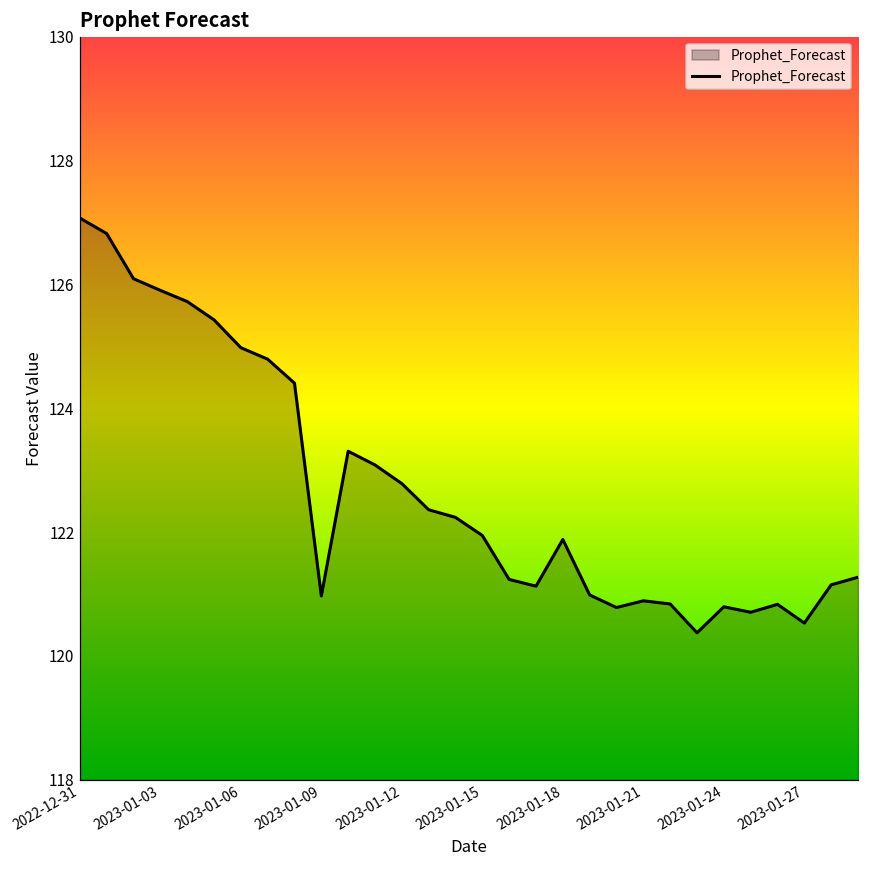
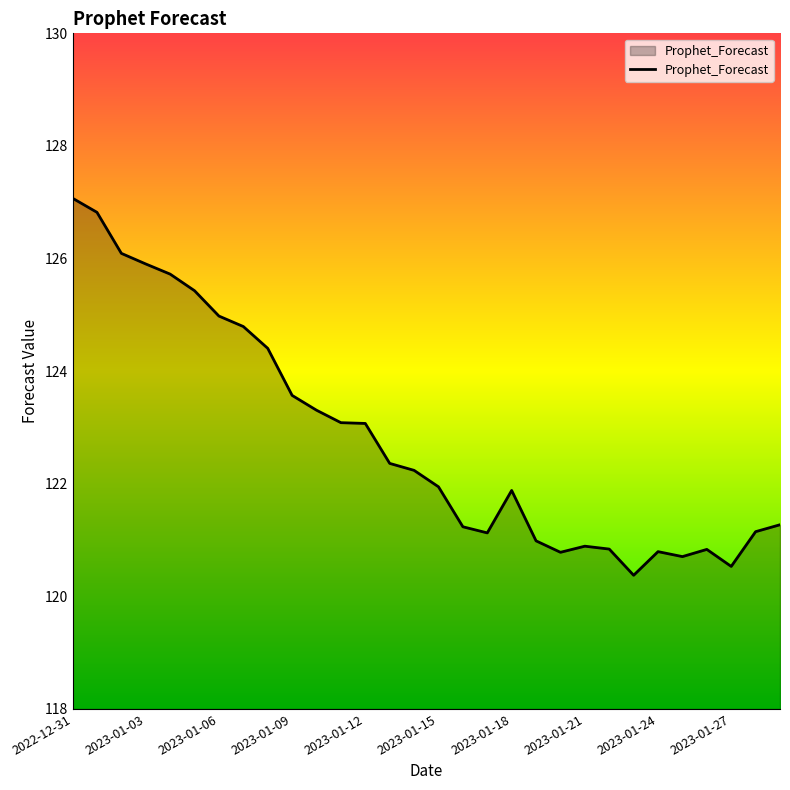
  {
    "2022-12-31": 127.1,
    "2023-01-03": 125.9,
    "2023-01-06": 125.0,
-   "2023-01-09": 121.0,
-   "2023-01-12": 122.8,
+   "2023-01-09": 123.6,
+   "2023-01-12": 123.1,
    "2023-01-15": 121.9,
    "2023-01-18": 121.9,
    "2023-01-21": 120.9,
    "2023-01-24": 120.8,
    "2023-01-27": 120.5
  }
